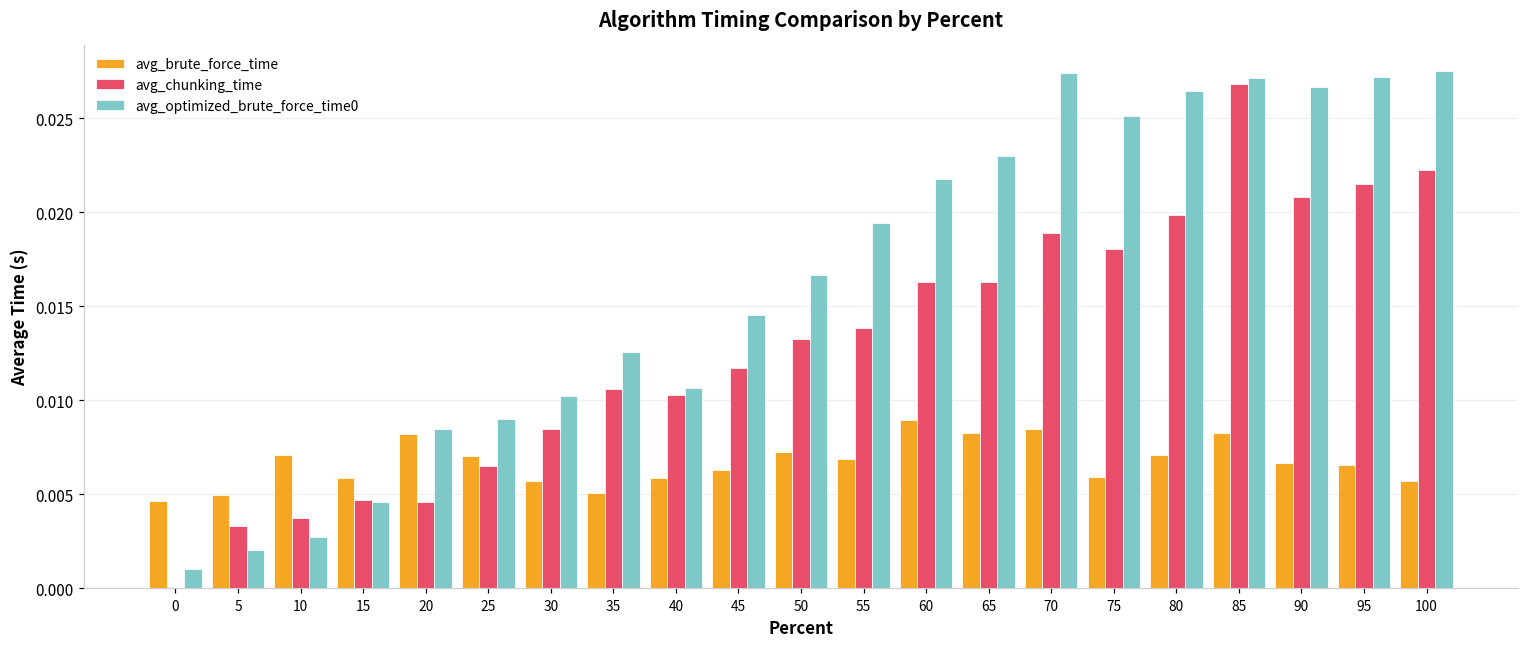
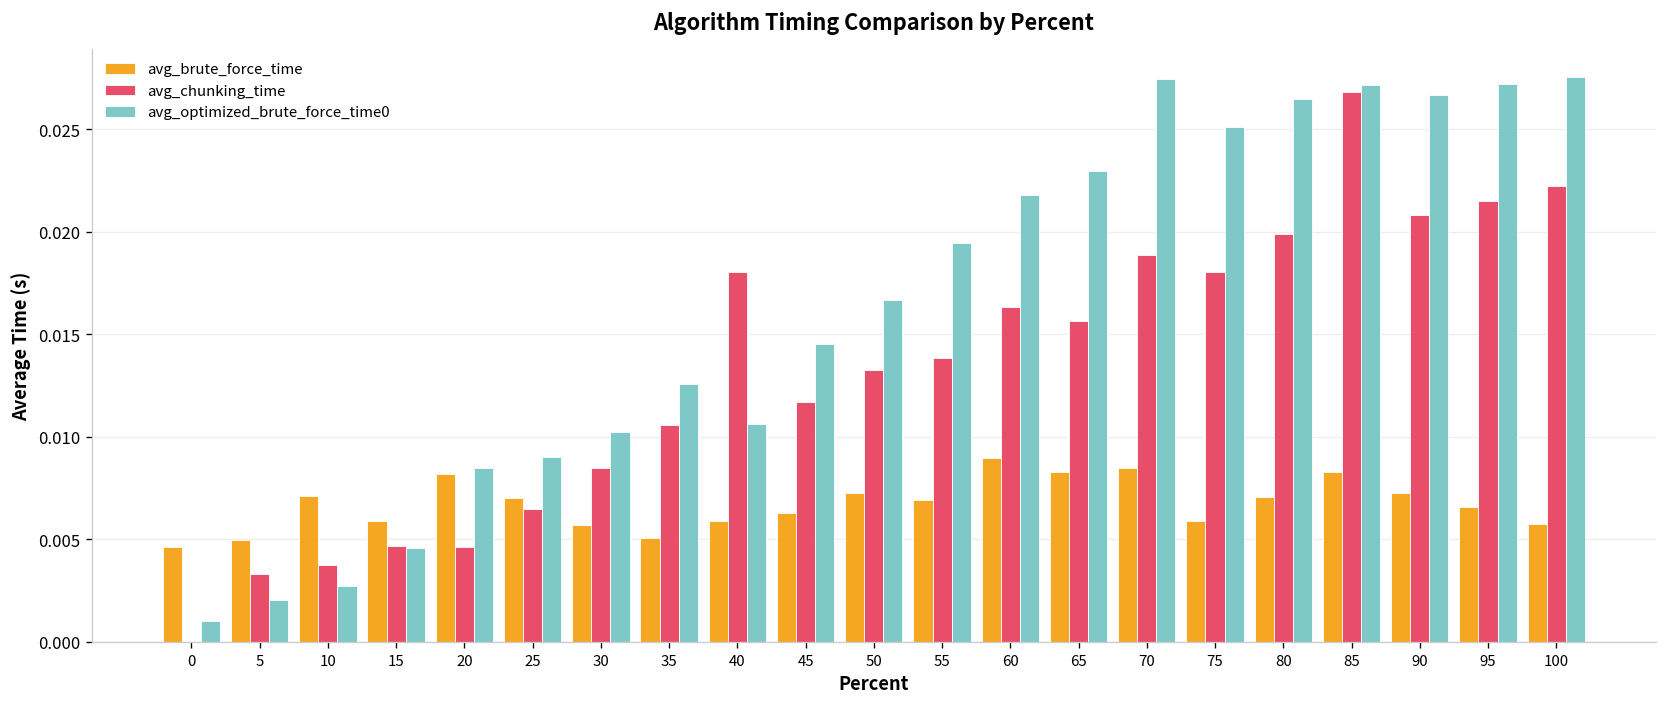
  {
    "avg_brute_force_time": {
      "0": 0.0046,
      "5": 0.0049,
      "10": 0.0071,
      "15": 0.0059,
      "20": 0.0082,
      "25": 0.0070,
      "30": 0.0057,
      "35": 0.0050,
      "40": 0.0059,
      "45": 0.0063,
      "50": 0.0072,
      "55": 0.0069,
      "60": 0.0090,
      "65": 0.0083,
      "70": 0.0085,
      "75": 0.0059,
      "80": 0.0071,
      "85": 0.0083,
-     "90": 0.0067,
+     "90": 0.0073,
      "95": 0.0066,
      "100": 0.0057
    },
    "avg_chunking_time": {
      "0": 0.0000,
      "5": 0.0033,
      "10": 0.0037,
      "15": 0.0047,
      "20": 0.0046,
      "25": 0.0065,
      "30": 0.0085,
      "35": 0.0106,
-     "40": 0.0103,
+     "40": 0.0181,
      "45": 0.0117,
      "50": 0.0132,
      "55": 0.0138,
      "60": 0.0163,
-     "65": 0.0163,
+     "65": 0.0156,
      "70": 0.0189,
      "75": 0.0180,
      "80": 0.0199,
      "85": 0.0268,
      "90": 0.0208,
      "95": 0.0215,
      "100": 0.0222
    },
    "avg_optimized_brute_force_time0": {
      "0": 0.0010,
      "5": 0.0020,
      "10": 0.0027,
      "15": 0.0046,
      "20": 0.0085,
      "25": 0.0090,
      "30": 0.0102,
      "35": 0.0126,
      "40": 0.0106,
      "45": 0.0146,
      "50": 0.0167,
      "55": 0.0195,
      "60": 0.0218,
      "65": 0.0230,
      "70": 0.0274,
      "75": 0.0251,
      "80": 0.0265,
      "85": 0.0272,
      "90": 0.0267,
      "95": 0.0272,
      "100": 0.0275
    }
  }
